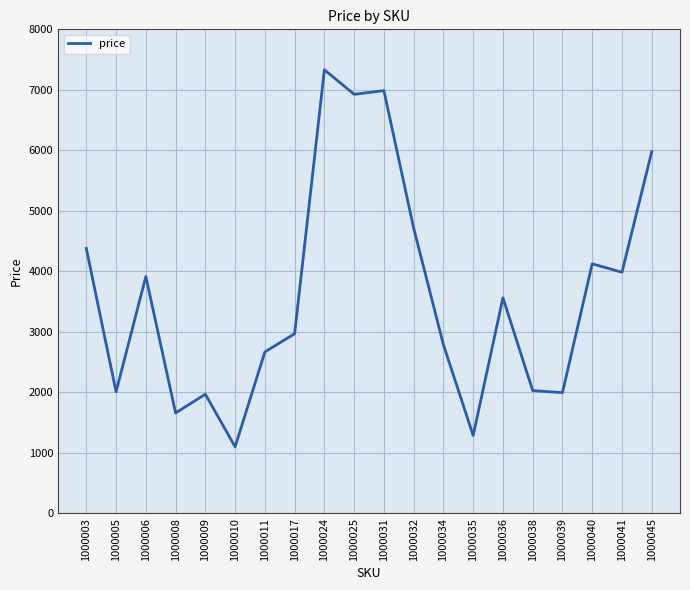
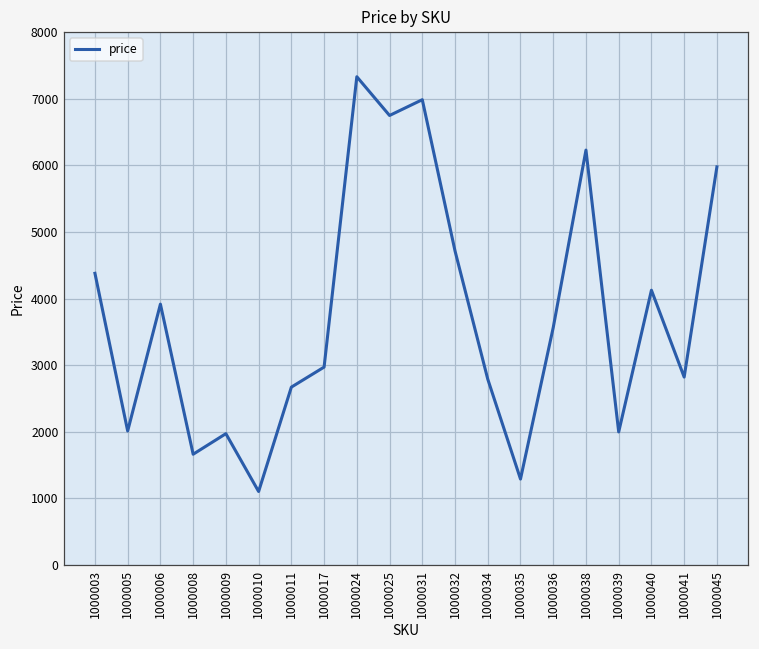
  {
    "1000003": 4400,
    "1000005": 2000,
    "1000006": 3900,
    "1000008": 1700,
    "1000009": 2000,
    "1000010": 1100,
    "1000011": 2700,
    "1000017": 3000,
    "1000024": 7300,
-   "1000025": 6900,
+   "1000025": 6800,
    "1000031": 7000,
    "1000032": 4700,
    "1000034": 2800,
    "1000035": 1300,
    "1000036": 3600,
-   "1000038": 2000,
+   "1000038": 6200,
    "1000039": 2000,
    "1000040": 4100,
-   "1000041": 4000,
+   "1000041": 2800,
    "1000045": 6000
  }
